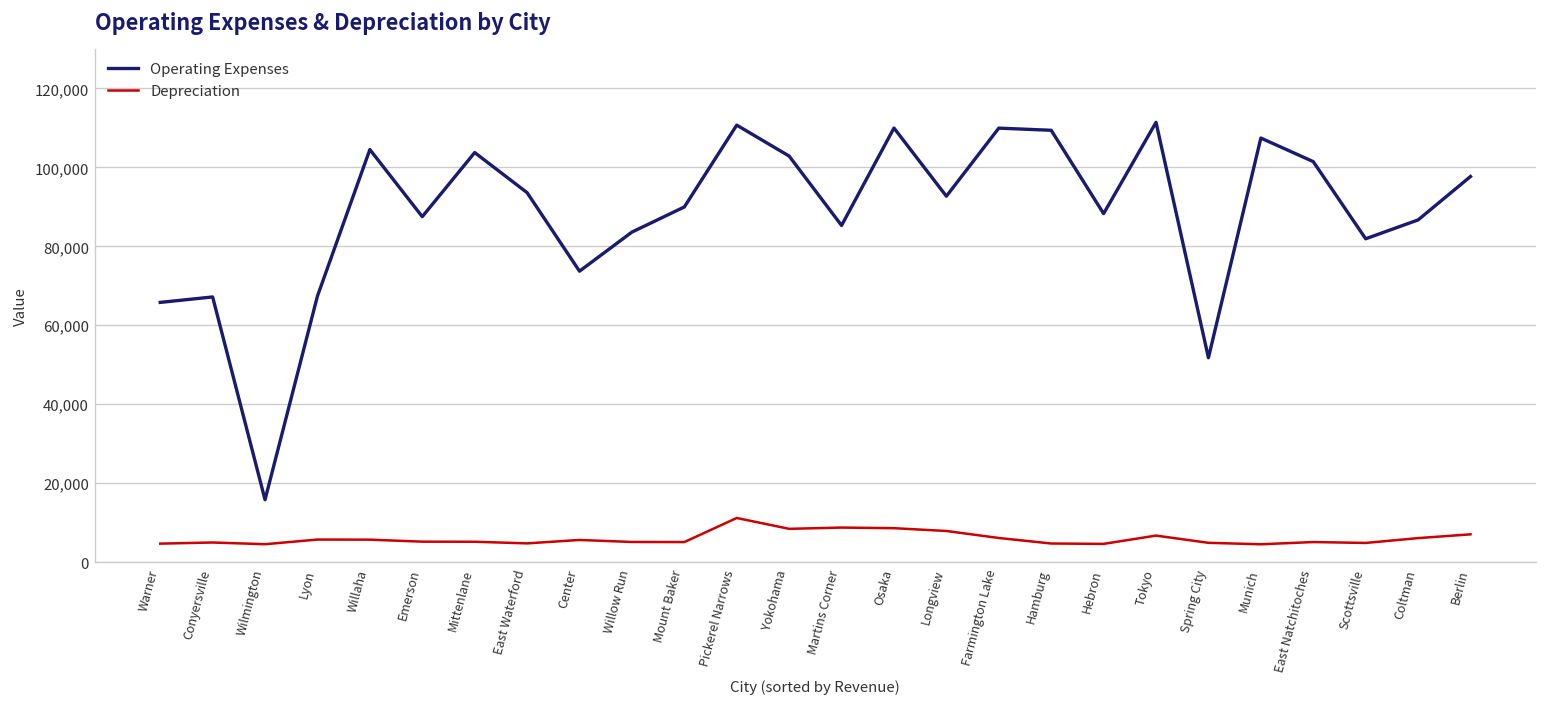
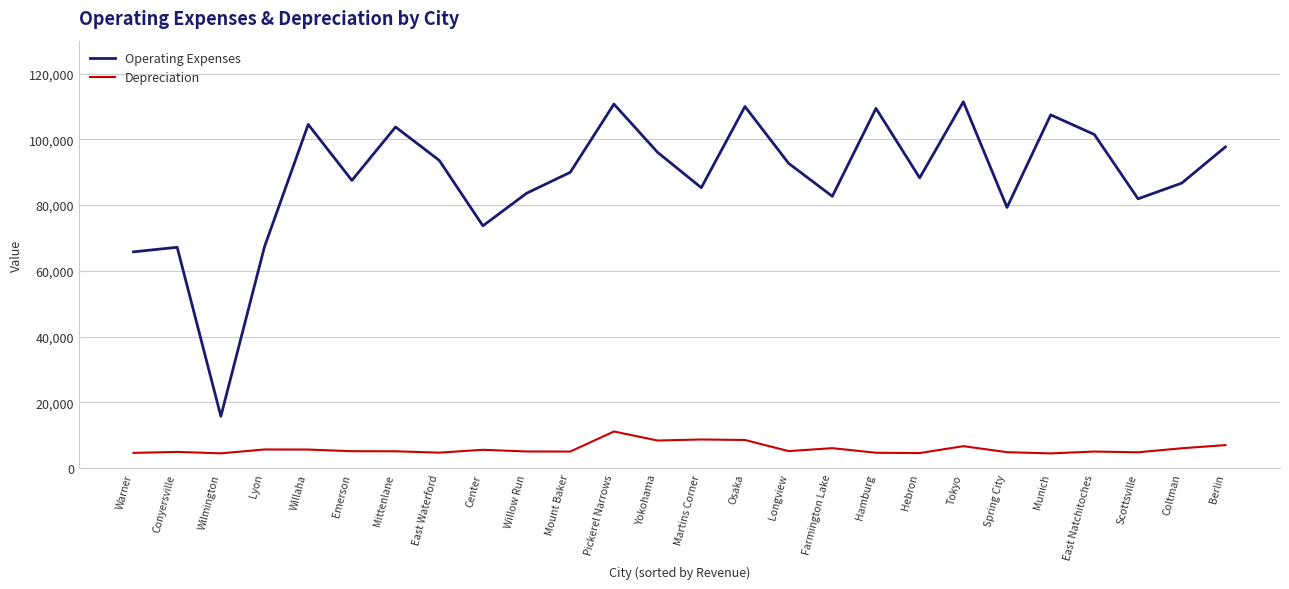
  {
    "Operating Expenses": {
      "Warner": "66,000",
      "Conyersville": "67,000",
      "Wilmington": "16,000",
      "Lyon": "67,000",
      "Willaha": "105,000",
      "Emerson": "88,000",
      "Mittenlane": "104,000",
      "East Waterford": "94,000",
      "Center": "74,000",
      "Willow Run": "84,000",
      "Mount Baker": "90,000",
      "Pickerel Narrows": "111,000",
-     "Yokohama": "103,000",
+     "Yokohama": "96,000",
      "Martins Corner": "85,000",
      "Osaka": "110,000",
      "Longview": "93,000",
-     "Farmington Lake": "110,000",
+     "Farmington Lake": "83,000",
      "Hamburg": "109,000",
      "Hebron": "88,000",
      "Tokyo": "111,000",
-     "Spring City": "52,000",
+     "Spring City": "79,000",
      "Munich": "107,000",
      "East Natchitoches": "101,000",
      "Scottsville": "82,000",
      "Coltman": "87,000",
      "Berlin": "98,000"
    },
    "Depreciation": {
      "Warner": "5,000",
      "Conyersville": "5,000",
      "Wilmington": "5,000",
      "Lyon": "6,000",
      "Willaha": "6,000",
      "Emerson": "5,000",
      "Mittenlane": "5,000",
      "East Waterford": "5,000",
      "Center": "6,000",
      "Willow Run": "5,000",
      "Mount Baker": "5,000",
      "Pickerel Narrows": "11,000",
      "Yokohama": "8,000",
      "Martins Corner": "9,000",
      "Osaka": "9,000",
-     "Longview": "8,000",
+     "Longview": "5,000",
      "Farmington Lake": "6,000",
      "Hamburg": "5,000",
      "Hebron": "5,000",
      "Tokyo": "7,000",
      "Spring City": "5,000",
      "Munich": "5,000",
      "East Natchitoches": "5,000",
      "Scottsville": "5,000",
      "Coltman": "6,000",
      "Berlin": "7,000"
    }
  }
